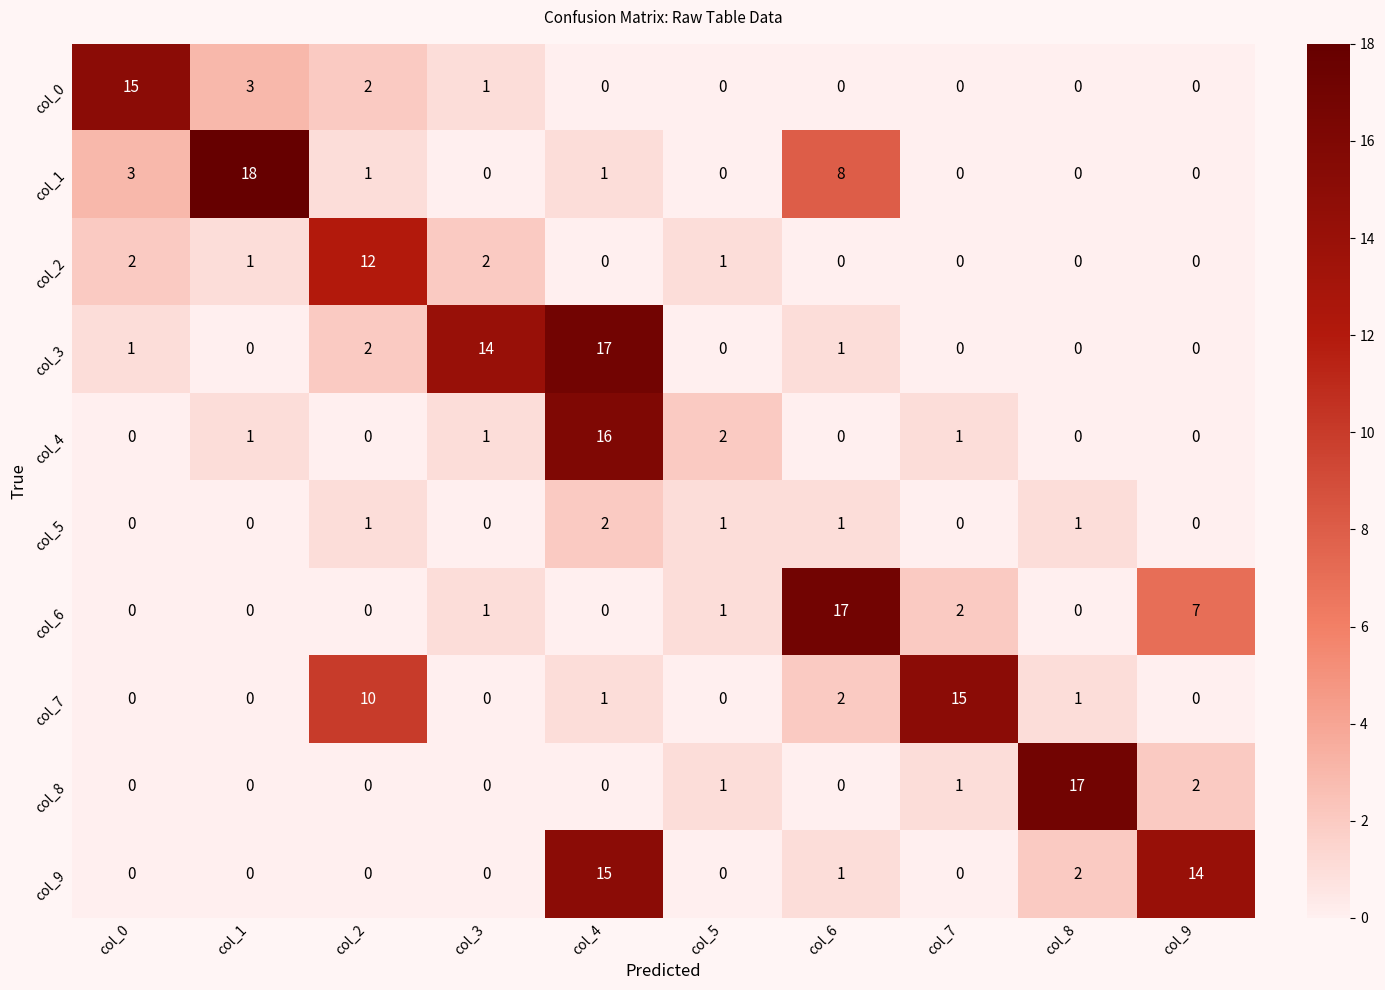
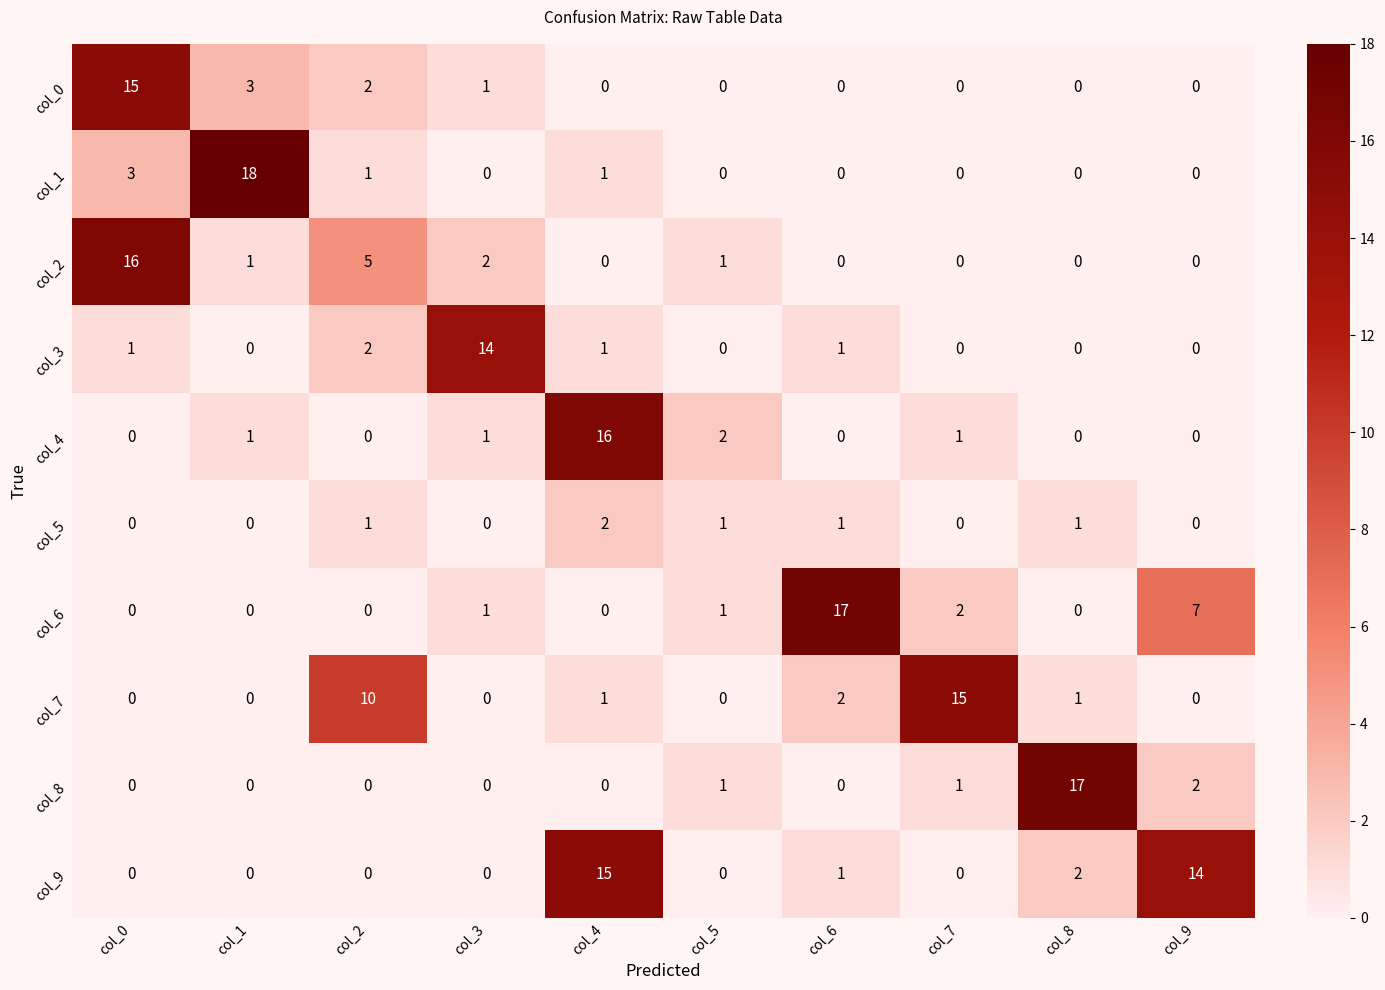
  {
    "col_0": {
      "col_0": 15,
      "col_1": 3,
      "col_2": 2,
      "col_3": 1,
      "col_4": 0,
      "col_5": 0,
      "col_6": 0,
      "col_7": 0,
      "col_8": 0,
      "col_9": 0
    },
    "col_1": {
      "col_0": 3,
      "col_1": 18,
      "col_2": 1,
      "col_3": 0,
      "col_4": 1,
      "col_5": 0,
-     "col_6": 8,
+     "col_6": 0,
      "col_7": 0,
      "col_8": 0,
      "col_9": 0
    },
    "col_2": {
-     "col_0": 2,
+     "col_0": 16,
      "col_1": 1,
-     "col_2": 12,
+     "col_2": 5,
      "col_3": 2,
      "col_4": 0,
      "col_5": 1,
      "col_6": 0,
      "col_7": 0,
      "col_8": 0,
      "col_9": 0
    },
    "col_3": {
      "col_0": 1,
      "col_1": 0,
      "col_2": 2,
      "col_3": 14,
-     "col_4": 17,
+     "col_4": 1,
      "col_5": 0,
      "col_6": 1,
      "col_7": 0,
      "col_8": 0,
      "col_9": 0
    },
    "col_4": {
      "col_0": 0,
      "col_1": 1,
      "col_2": 0,
      "col_3": 1,
      "col_4": 16,
      "col_5": 2,
      "col_6": 0,
      "col_7": 1,
      "col_8": 0,
      "col_9": 0
    },
    "col_5": {
      "col_0": 0,
      "col_1": 0,
      "col_2": 1,
      "col_3": 0,
      "col_4": 2,
      "col_5": 1,
      "col_6": 1,
      "col_7": 0,
      "col_8": 1,
      "col_9": 0
    },
    "col_6": {
      "col_0": 0,
      "col_1": 0,
      "col_2": 0,
      "col_3": 1,
      "col_4": 0,
      "col_5": 1,
      "col_6": 17,
      "col_7": 2,
      "col_8": 0,
      "col_9": 7
    },
    "col_7": {
      "col_0": 0,
      "col_1": 0,
      "col_2": 10,
      "col_3": 0,
      "col_4": 1,
      "col_5": 0,
      "col_6": 2,
      "col_7": 15,
      "col_8": 1,
      "col_9": 0
    },
    "col_8": {
      "col_0": 0,
      "col_1": 0,
      "col_2": 0,
      "col_3": 0,
      "col_4": 0,
      "col_5": 1,
      "col_6": 0,
      "col_7": 1,
      "col_8": 17,
      "col_9": 2
    },
    "col_9": {
      "col_0": 0,
      "col_1": 0,
      "col_2": 0,
      "col_3": 0,
      "col_4": 15,
      "col_5": 0,
      "col_6": 1,
      "col_7": 0,
      "col_8": 2,
      "col_9": 14
    }
  }
